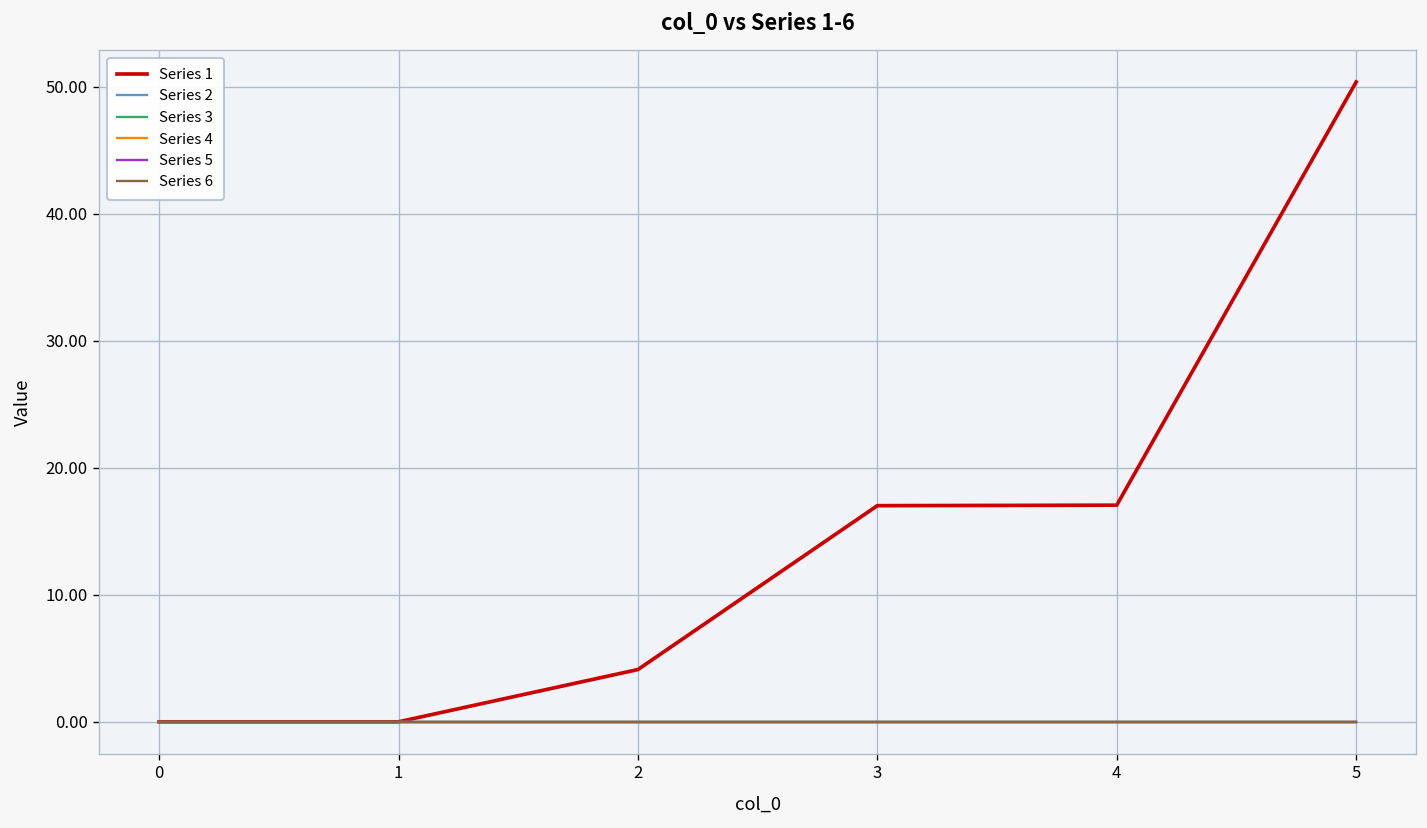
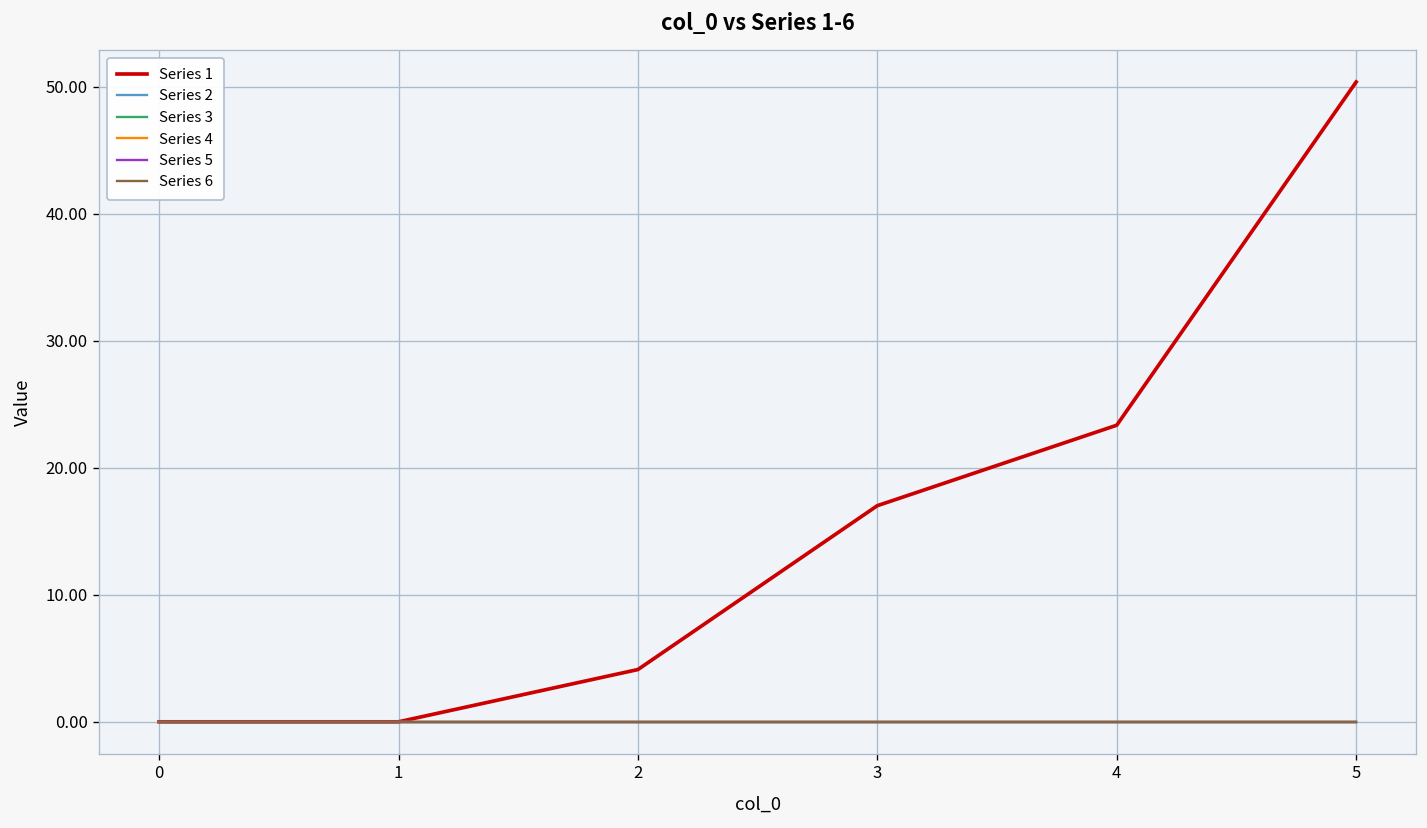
  {
    "Series 1": {
      "2": 4.1,
      "3": 17.0,
-     "4": 17.1,
+     "4": 23.4,
      "5": 50.4
    },
    "Series 6": {
      "2": 0.0,
      "3": 0.0,
      "4": 0.0,
      "5": 0.0
    }
  }
